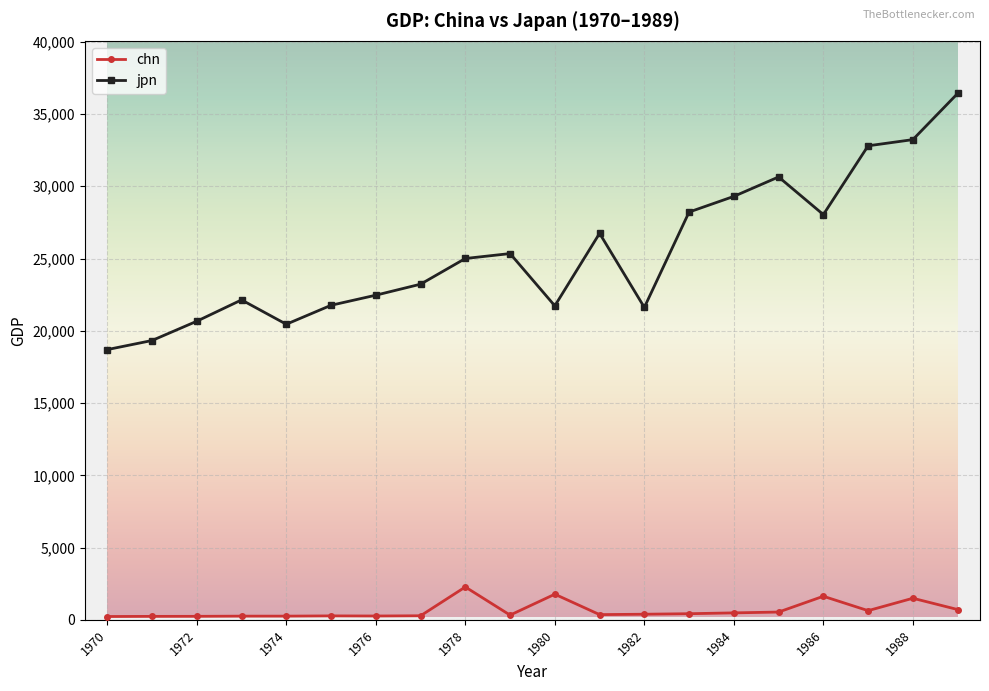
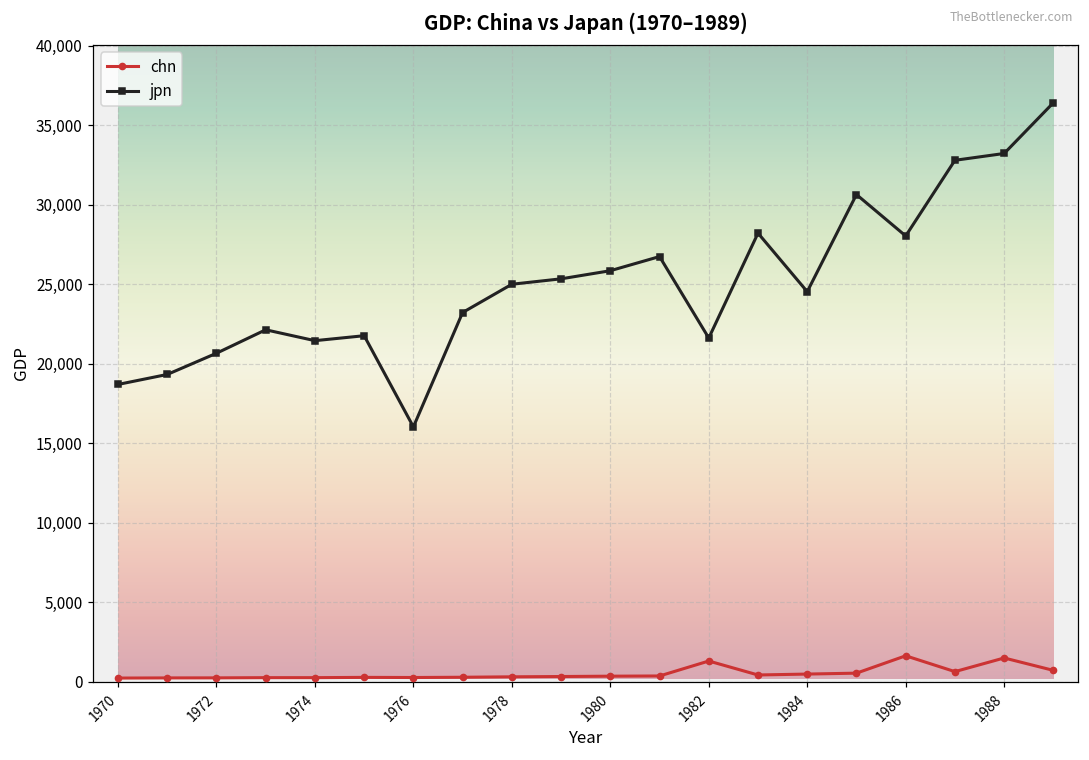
  {
    "chn": {
      "1970": "200",
      "1972": "200",
      "1974": "300",
      "1976": "300",
-     "1978": "2,300",
-     "1980": "1,800",
-     "1982": "400",
+     "1978": "300",
+     "1980": "300",
+     "1982": "1,300",
      "1984": "500",
      "1986": "1,600",
      "1988": "1,500"
    },
    "jpn": {
      "1970": "18,700",
      "1972": "20,700",
-     "1974": "20,500",
-     "1976": "22,500",
+     "1974": "21,500",
+     "1976": "16,000",
      "1978": "25,000",
-     "1980": "21,700",
+     "1980": "25,900",
      "1982": "21,600",
-     "1984": "29,300",
+     "1984": "24,500",
      "1986": "28,000",
      "1988": "33,200"
    }
  }
